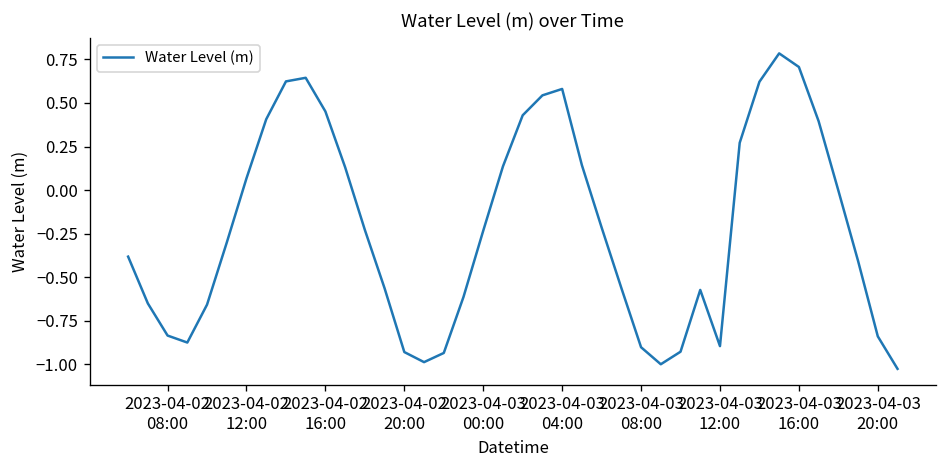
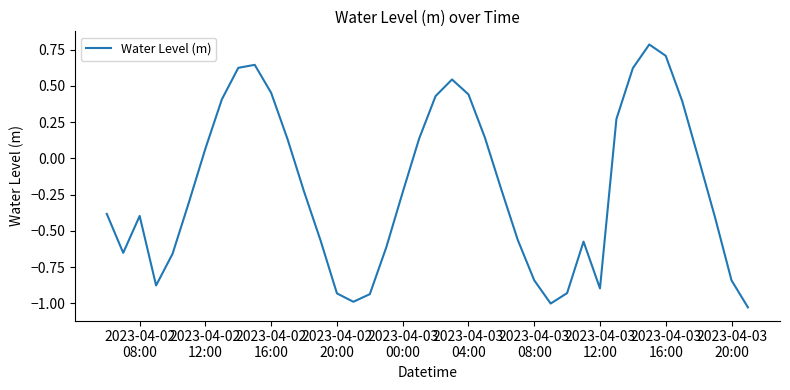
  {
-   "2023-04-02 08:00": -0.84,
+   "2023-04-02 08:00": -0.40,
    "2023-04-02 12:00": 0.07,
    "2023-04-02 16:00": 0.45,
    "2023-04-02 20:00": -0.93,
    "2023-04-03 00:00": -0.23,
-   "2023-04-03 04:00": 0.58,
-   "2023-04-03 08:00": -0.90,
+   "2023-04-03 04:00": 0.44,
+   "2023-04-03 08:00": -0.84,
    "2023-04-03 12:00": -0.90,
    "2023-04-03 16:00": 0.71,
    "2023-04-03 20:00": -0.84
  }
